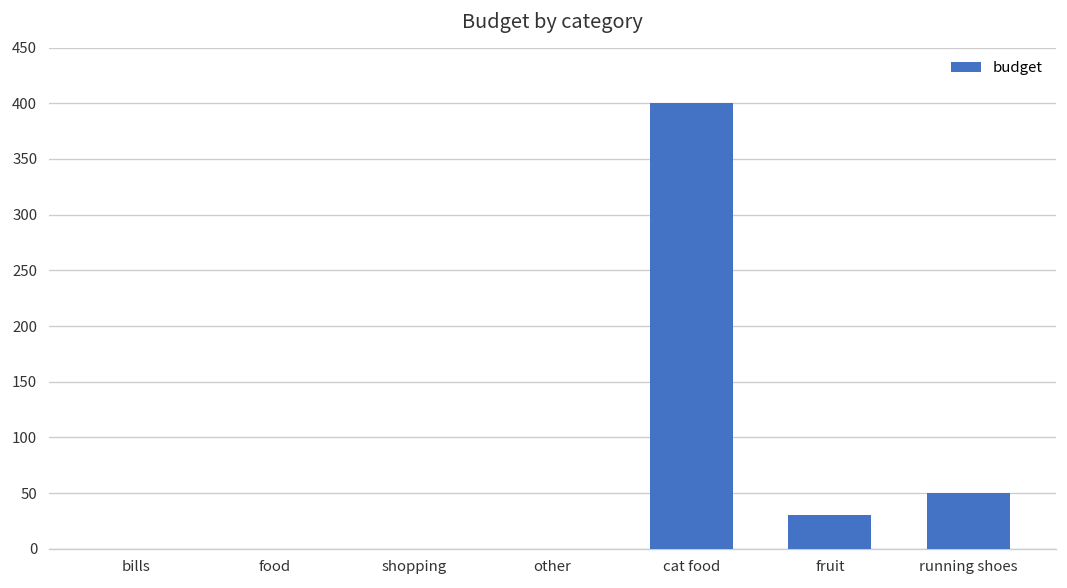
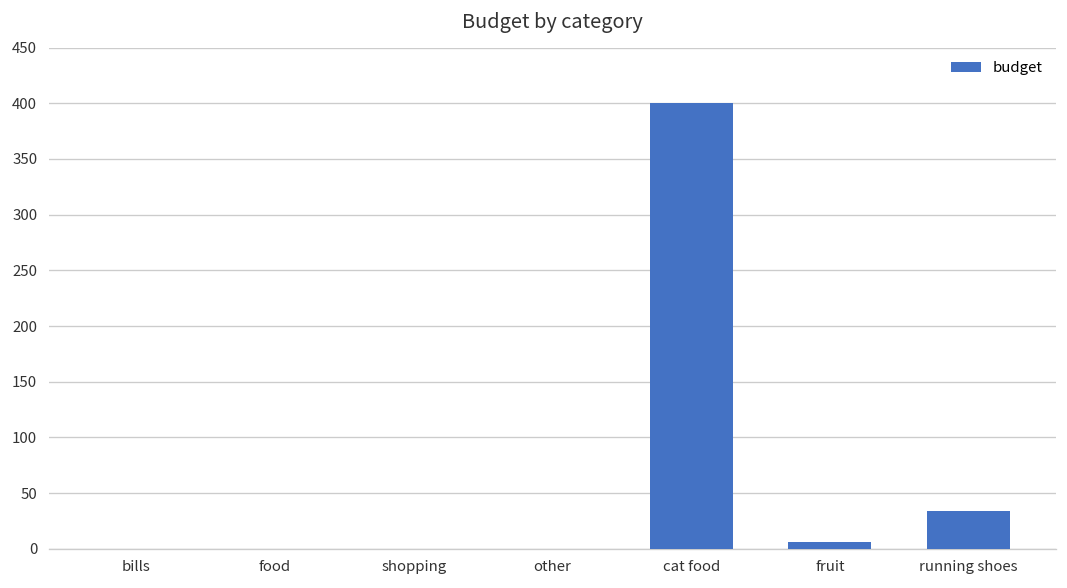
  {
    "bills": 0,
    "food": 0,
    "shopping": 0,
    "other": 0,
    "cat food": 400,
-   "fruit": 30,
-   "running shoes": 50
+   "fruit": 10,
+   "running shoes": 30
  }
